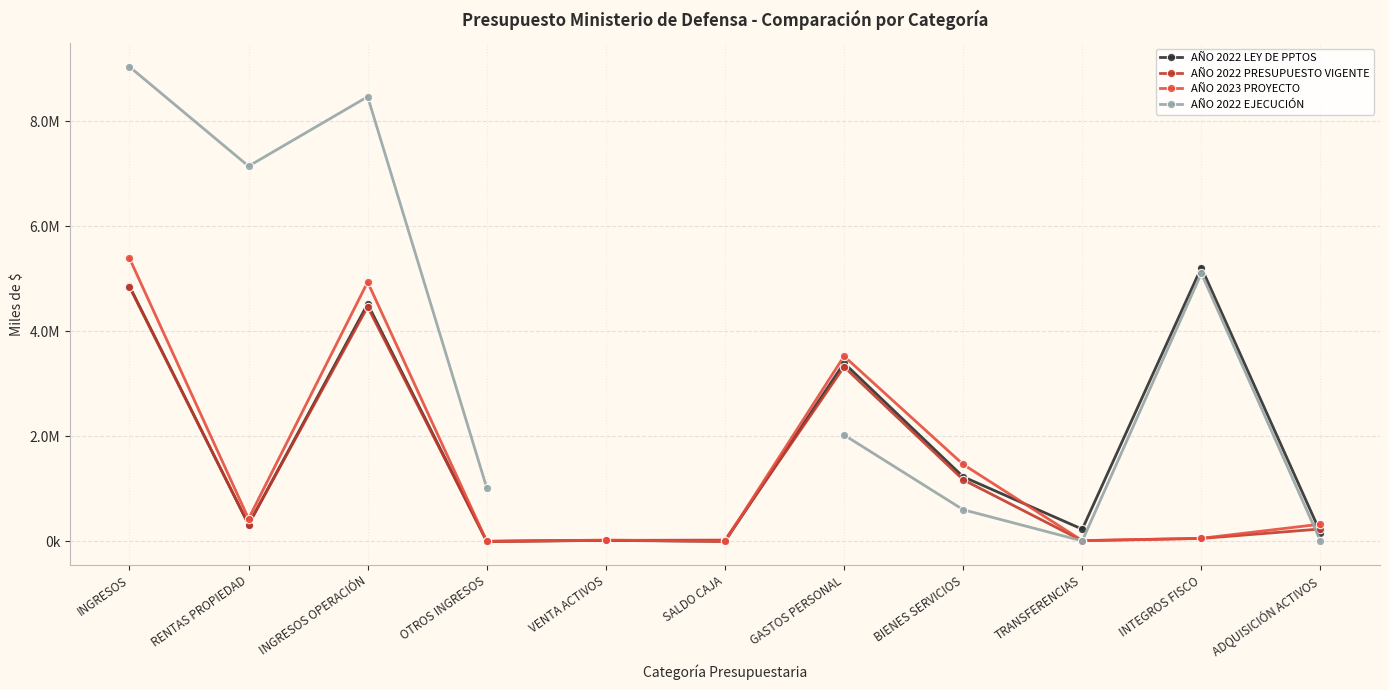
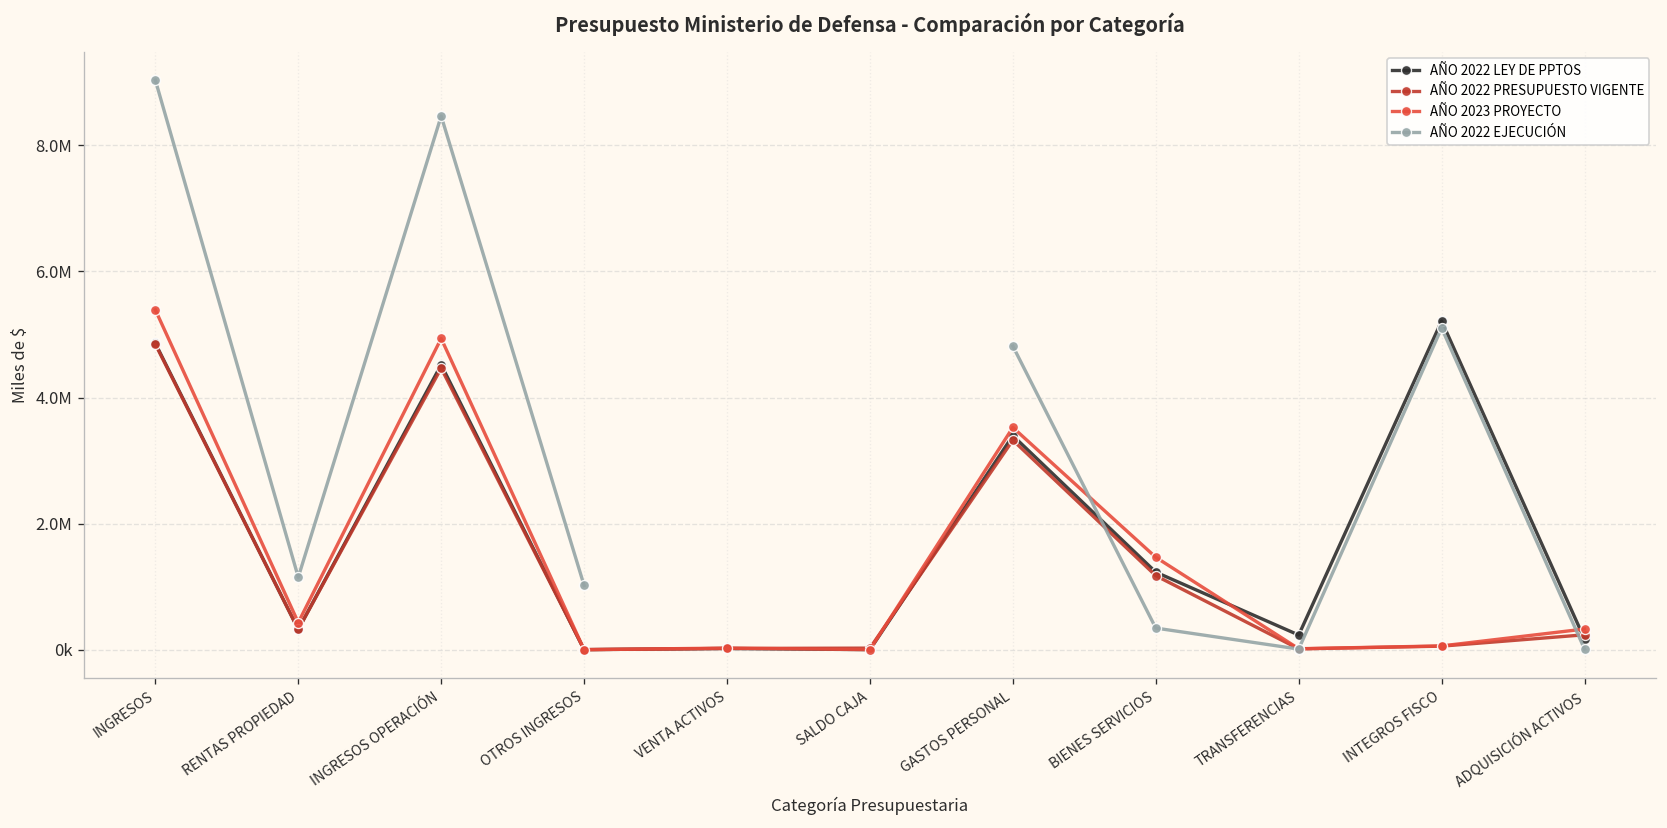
  {
    "AÑO 2022 LEY DE PPTOS": {
      "INGRESOS OPERACIÓN": 4500000,
      "GASTOS PERSONAL": 3400000,
      "BIENES SERVICIOS": 1200000,
      "TRANSFERENCIAS": 200000,
      "INTEGROS FISCO": 5200000,
      "ADQUISICIÓN ACTIVOS": 200000
    },
    "AÑO 2022 EJECUCIÓN": {
      "INGRESOS": 9000000,
-     "RENTAS PROPIEDAD": 7100000,
+     "RENTAS PROPIEDAD": 1100000,
      "INGRESOS OPERACIÓN": 8500000,
      "OTROS INGRESOS": 1000000,
-     "GASTOS PERSONAL": 2000000,
-     "BIENES SERVICIOS": 600000,
+     "GASTOS PERSONAL": 4800000,
+     "BIENES SERVICIOS": 300000,
      "INTEGROS FISCO": 5100000,
      "ADQUISICIÓN ACTIVOS": 0
    }
  }
